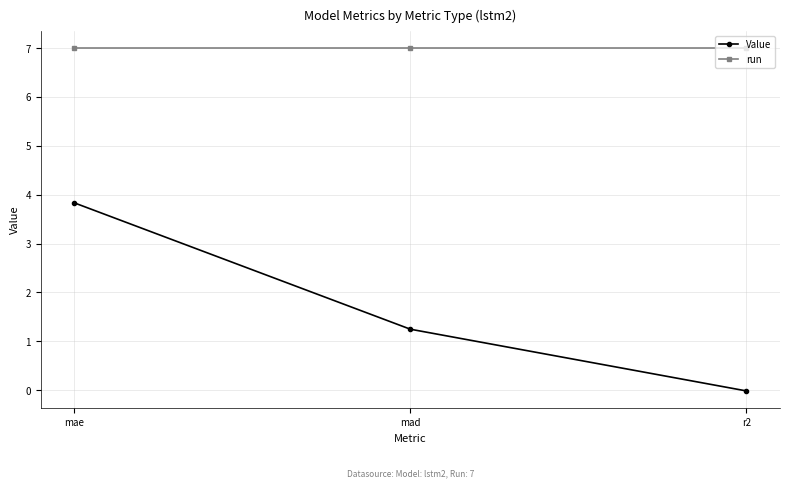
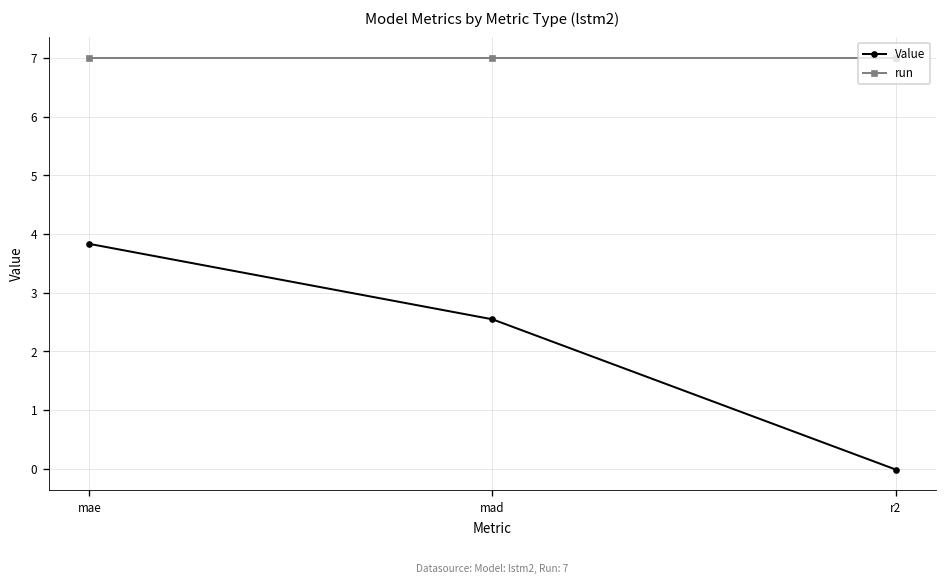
  {
    "Value": {
      "mae": 3.8,
-     "mad": 1.2,
+     "mad": 2.5,
      "r2": 0.0
    },
    "run": {
      "mae": 7.0,
      "mad": 7.0
    }
  }
